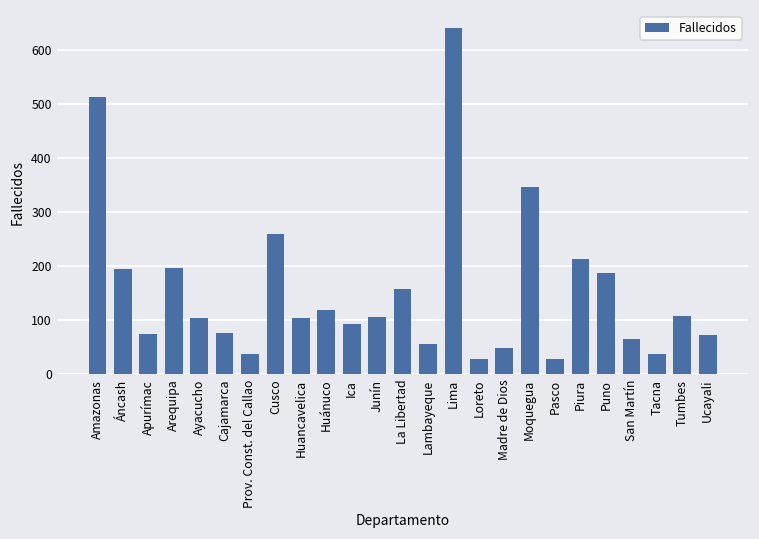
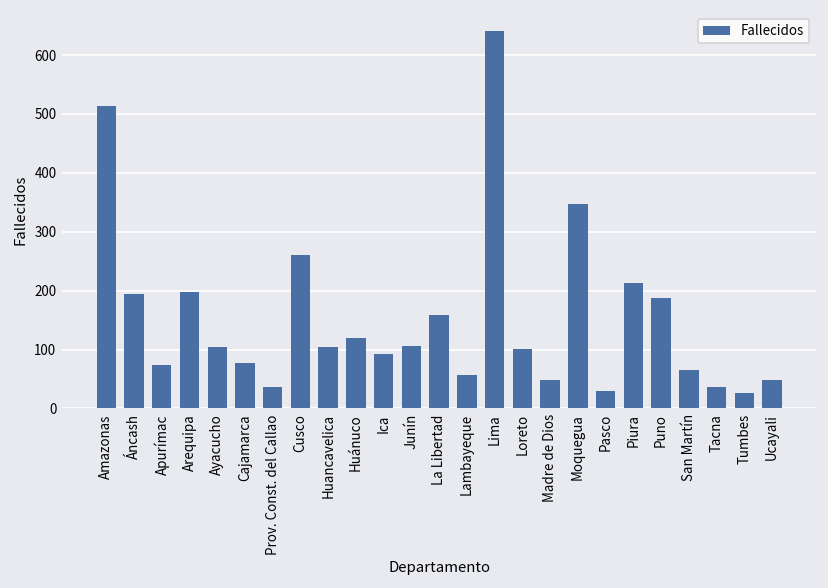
  {
    "Amazonas": 510,
    "Áncash": 200,
    "Apurímac": 70,
    "Arequipa": 200,
    "Ayacucho": 100,
    "Cajamarca": 80,
    "Prov. Const. del Callao": 40,
    "Cusco": 260,
    "Huancavelica": 100,
    "Huánuco": 120,
    "Ica": 90,
    "Junín": 110,
    "La Libertad": 160,
    "Lambayeque": 60,
    "Lima": 640,
-   "Loreto": 30,
+   "Loreto": 100,
    "Madre de Dios": 50,
    "Moquegua": 350,
    "Pasco": 30,
    "Piura": 210,
    "Puno": 190,
    "San Martín": 70,
    "Tacna": 40,
-   "Tumbes": 110,
-   "Ucayali": 70
+   "Tumbes": 30,
+   "Ucayali": 50
  }
